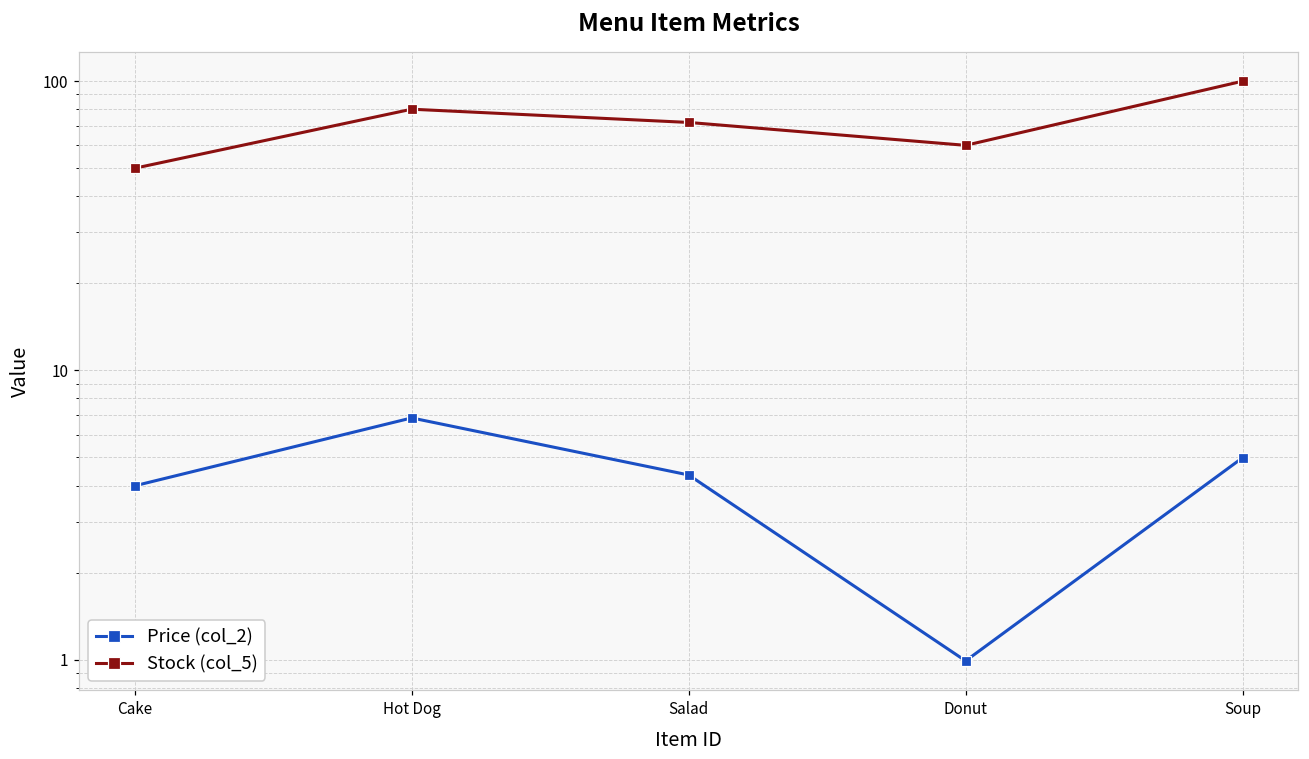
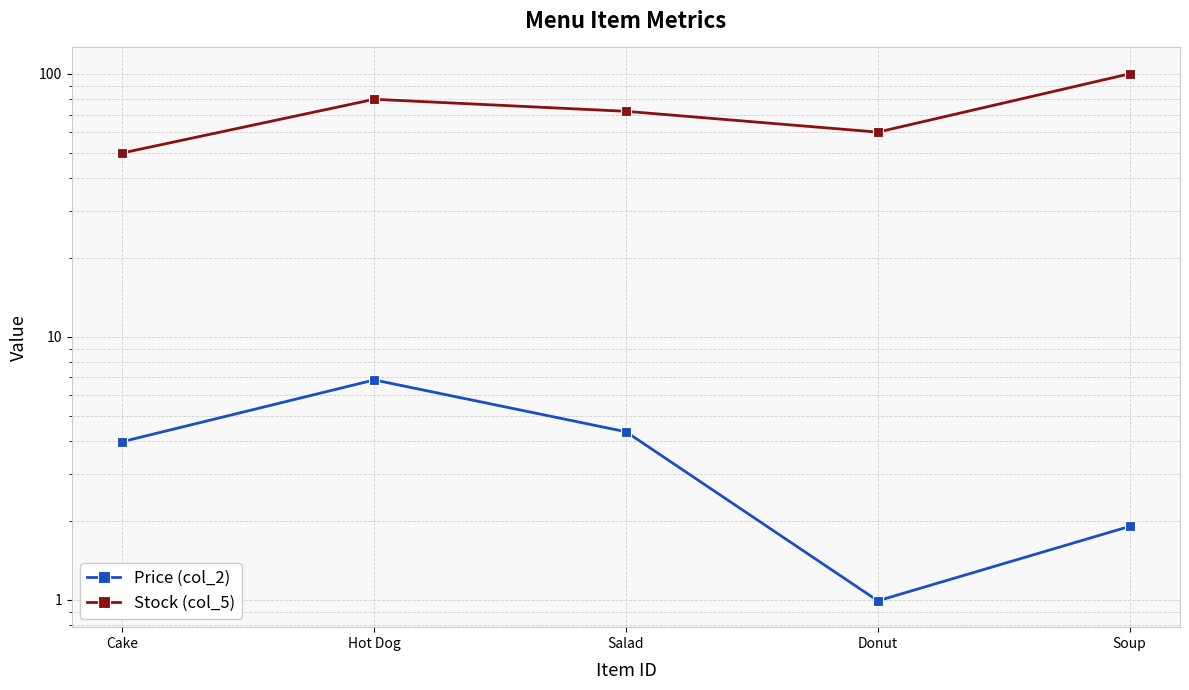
  {
    "Price (col_2)": {
      "Cake": 4.0,
      "Hot Dog": 6.9,
      "Salad": 4.4,
      "Donut": 1.0,
-     "Soup": 5.0
+     "Soup": 1.9
    },
    "Stock (col_5)": {
      "Cake": 50,
      "Hot Dog": 80,
      "Salad": 72,
      "Donut": 60,
      "Soup": 100
    }
  }
